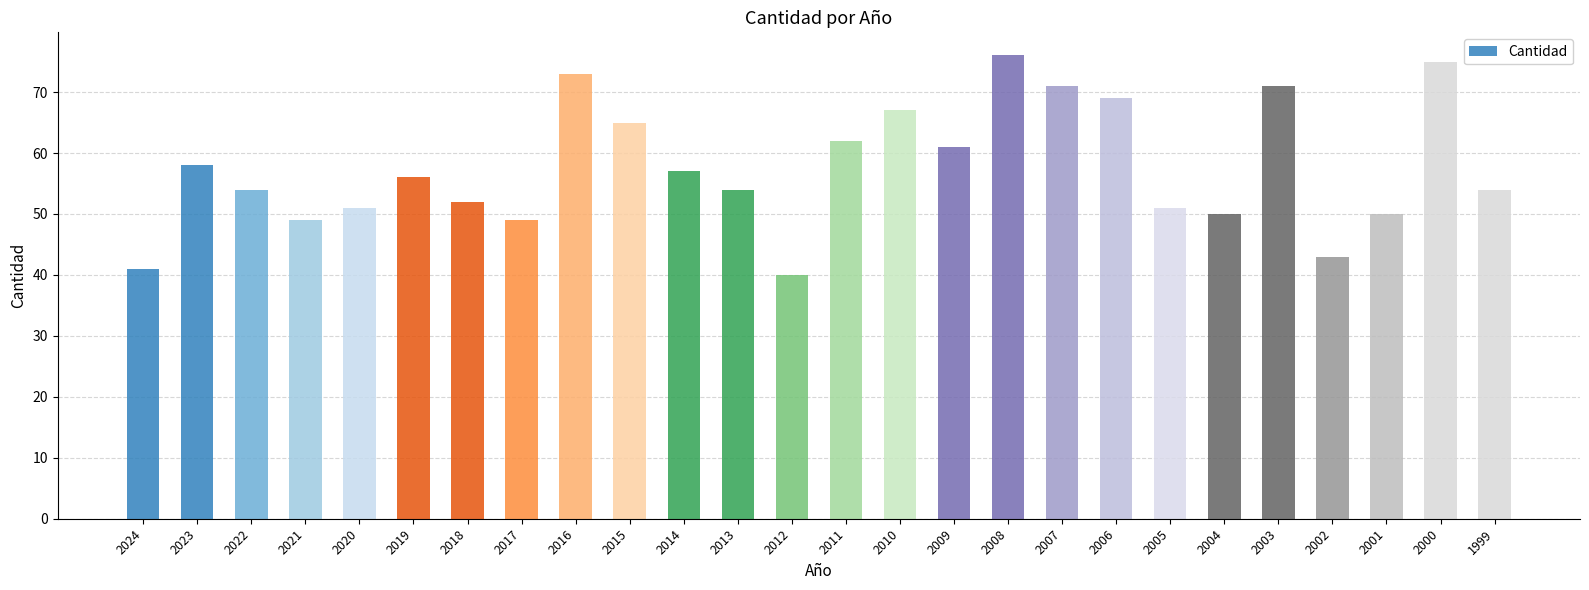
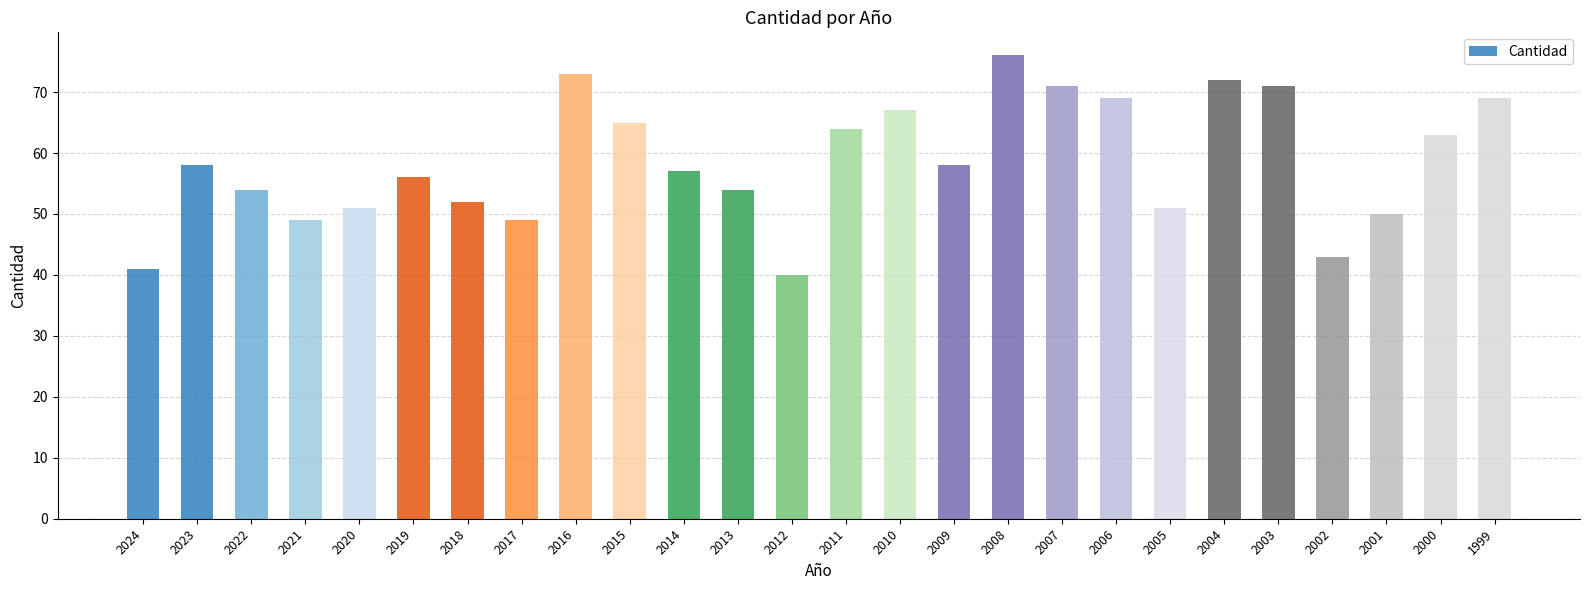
  {
    "2024": 41,
    "2023": 58,
    "2022": 54,
    "2021": 49,
    "2020": 51,
    "2019": 56,
    "2018": 52,
    "2017": 49,
    "2016": 73,
    "2015": 65,
    "2014": 57,
    "2013": 54,
    "2012": 40,
-   "2011": 62,
+   "2011": 64,
    "2010": 67,
-   "2009": 61,
+   "2009": 58,
    "2008": 76,
    "2007": 71,
    "2006": 69,
    "2005": 51,
-   "2004": 50,
+   "2004": 72,
    "2003": 71,
    "2002": 43,
    "2001": 50,
-   "2000": 75,
-   "1999": 54
+   "2000": 63,
+   "1999": 69
  }
